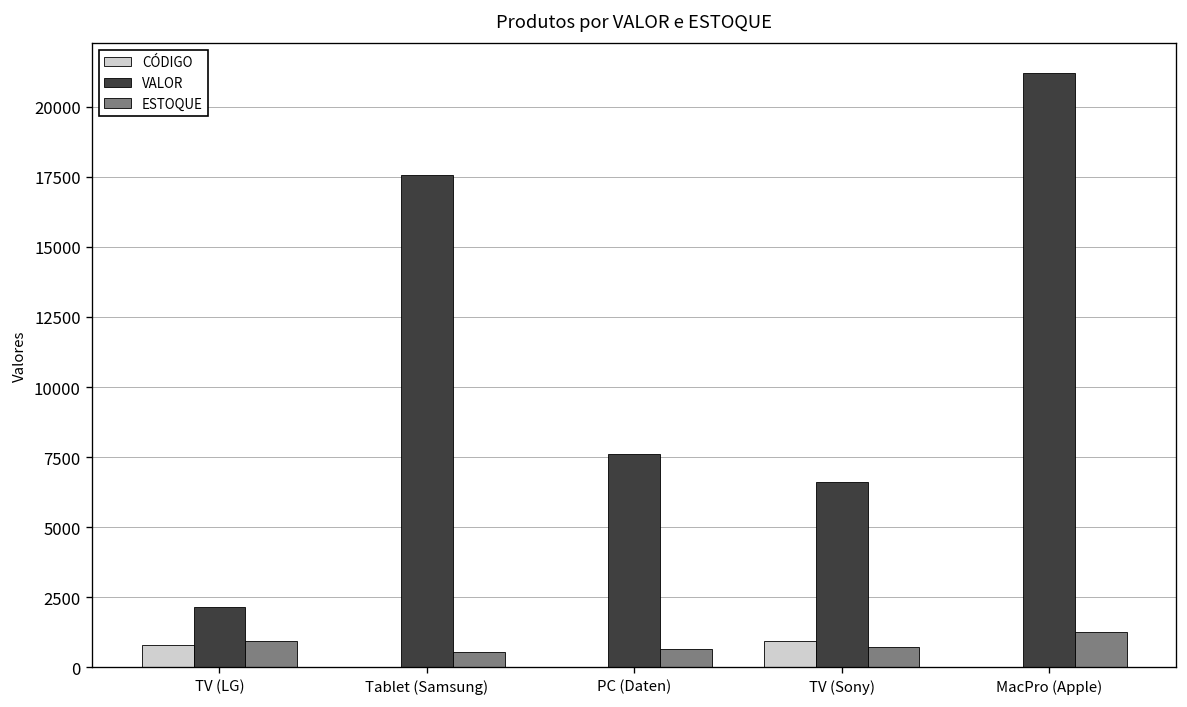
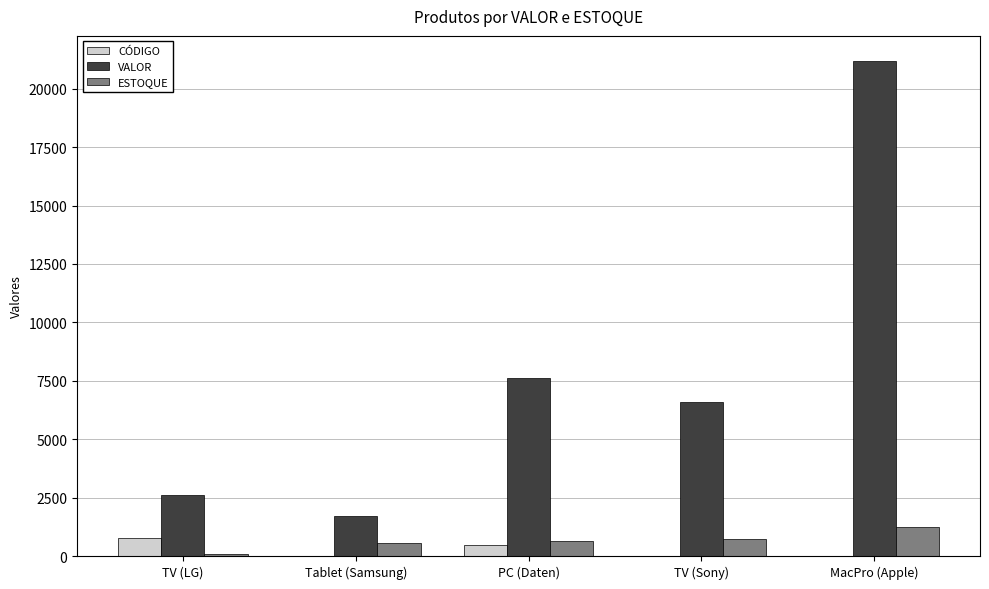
  {
    "CÓDIGO": {
      "TV (LG)": 800,
-     "PC (Daten)": 0,
-     "TV (Sony)": 900
+     "PC (Daten)": 500,
+     "TV (Sony)": 0
    },
    "VALOR": {
-     "TV (LG)": 2200,
-     "Tablet (Samsung)": 17600,
+     "TV (LG)": 2600,
+     "Tablet (Samsung)": 1700,
      "PC (Daten)": 7600,
      "TV (Sony)": 6600,
      "MacPro (Apple)": 21200
    },
    "ESTOQUE": {
-     "TV (LG)": 900,
+     "TV (LG)": 100,
      "Tablet (Samsung)": 600,
      "PC (Daten)": 700,
      "TV (Sony)": 700,
      "MacPro (Apple)": 1300
    }
  }
